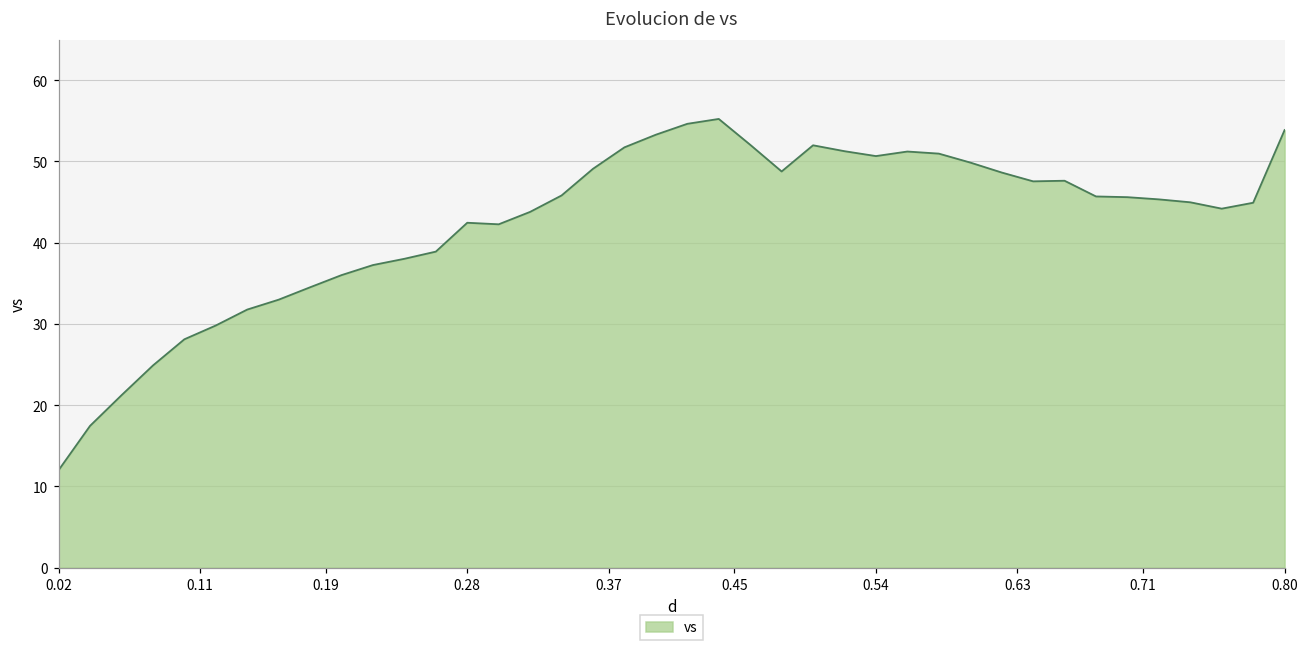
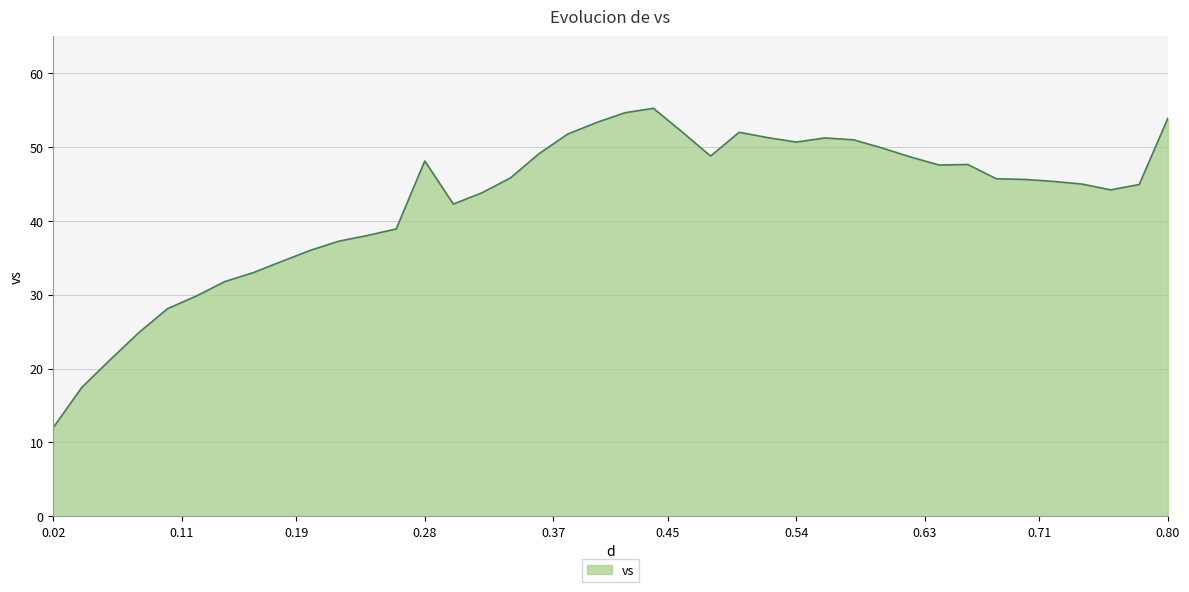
  {
    "0.02": 12,
-   "0.28": 42,
+   "0.28": 48,
    "0.54": 51,
    "0.80": 54
  }
